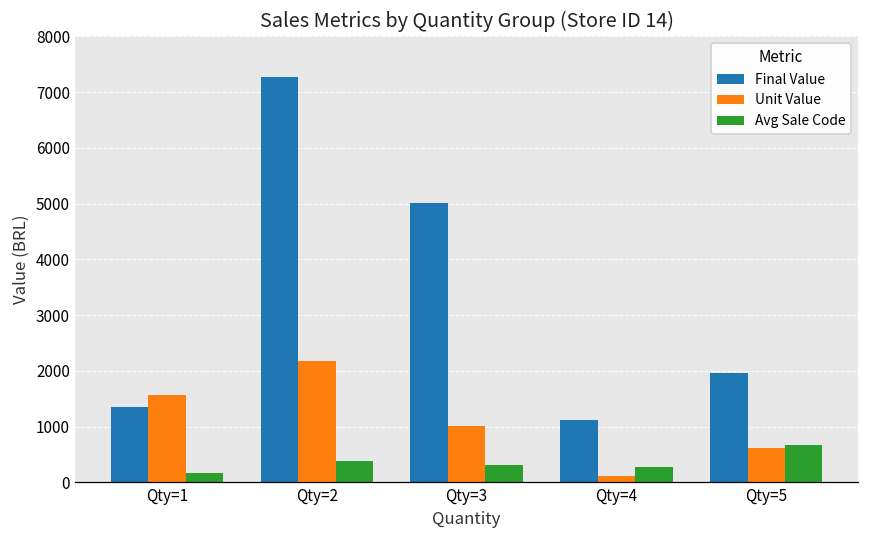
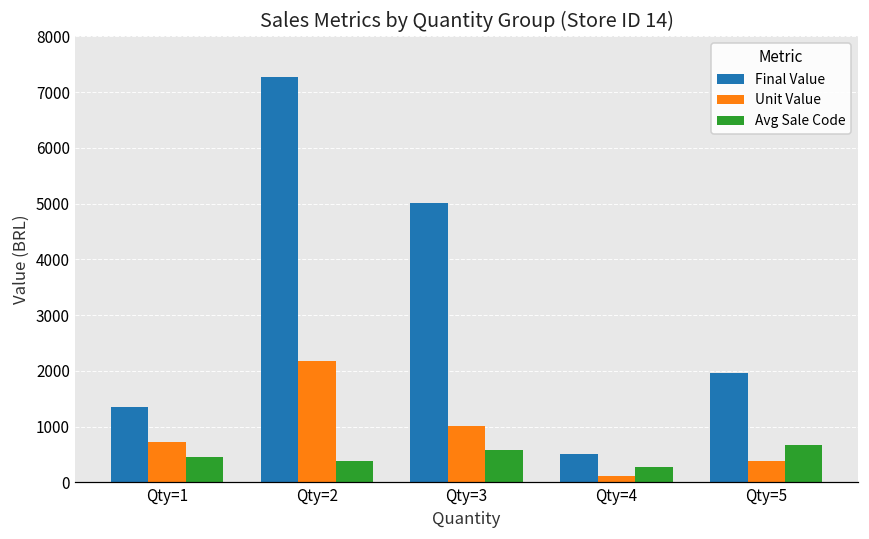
  {
    "Final Value": {
      "Qty=1": 1400,
      "Qty=2": 7300,
      "Qty=3": 5000,
-     "Qty=4": 1100,
+     "Qty=4": 500,
      "Qty=5": 2000
    },
    "Unit Value": {
-     "Qty=1": 1600,
+     "Qty=1": 700,
      "Qty=2": 2200,
      "Qty=3": 1000,
      "Qty=4": 100,
-     "Qty=5": 600
+     "Qty=5": 400
    },
    "Avg Sale Code": {
-     "Qty=1": 200,
+     "Qty=1": 500,
      "Qty=2": 400,
-     "Qty=3": 300,
+     "Qty=3": 600,
      "Qty=4": 300,
      "Qty=5": 700
    }
  }
